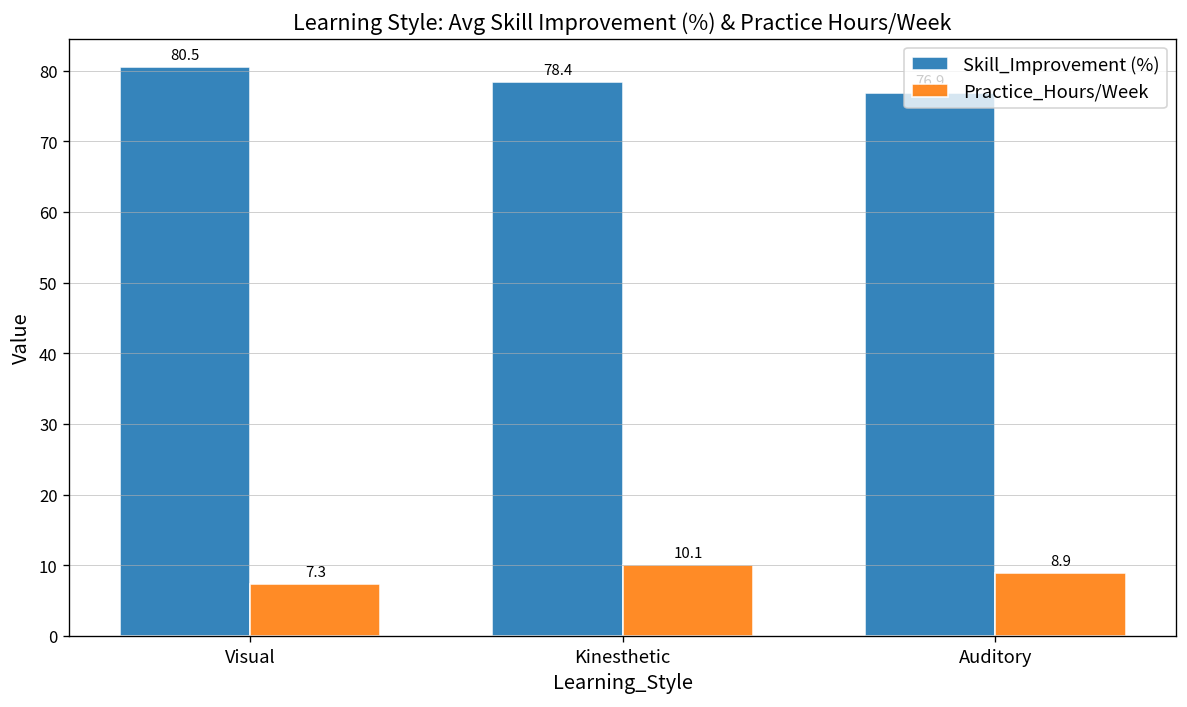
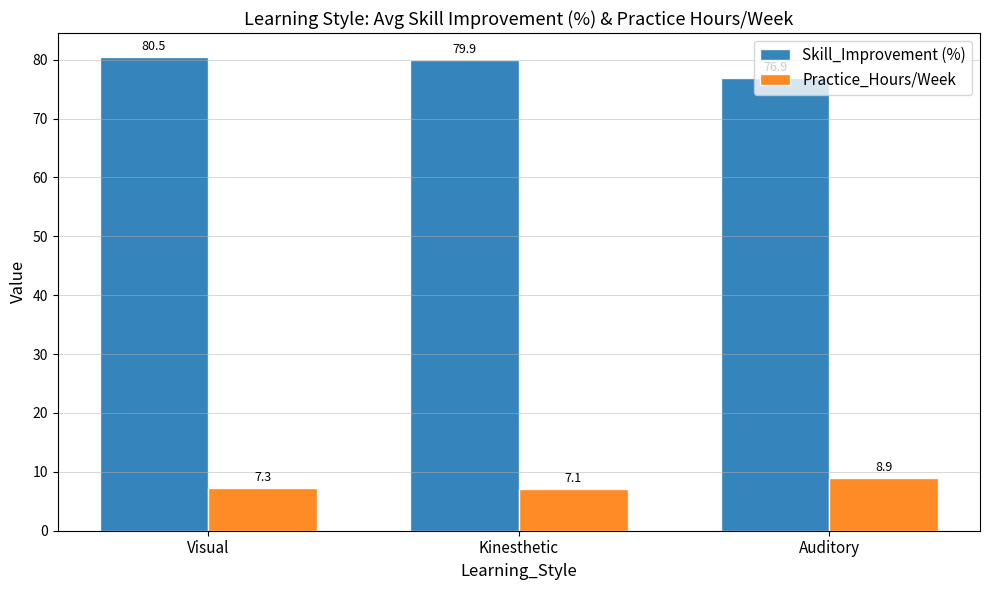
  {
    "Skill_Improvement (%)": {
      "Visual": 80.5,
-     "Kinesthetic": 78.4
+     "Kinesthetic": 79.9
    },
    "Practice_Hours/Week": {
      "Visual": 7.3,
-     "Kinesthetic": 10.1,
+     "Kinesthetic": 7.1,
      "Auditory": 8.9
    }
  }
